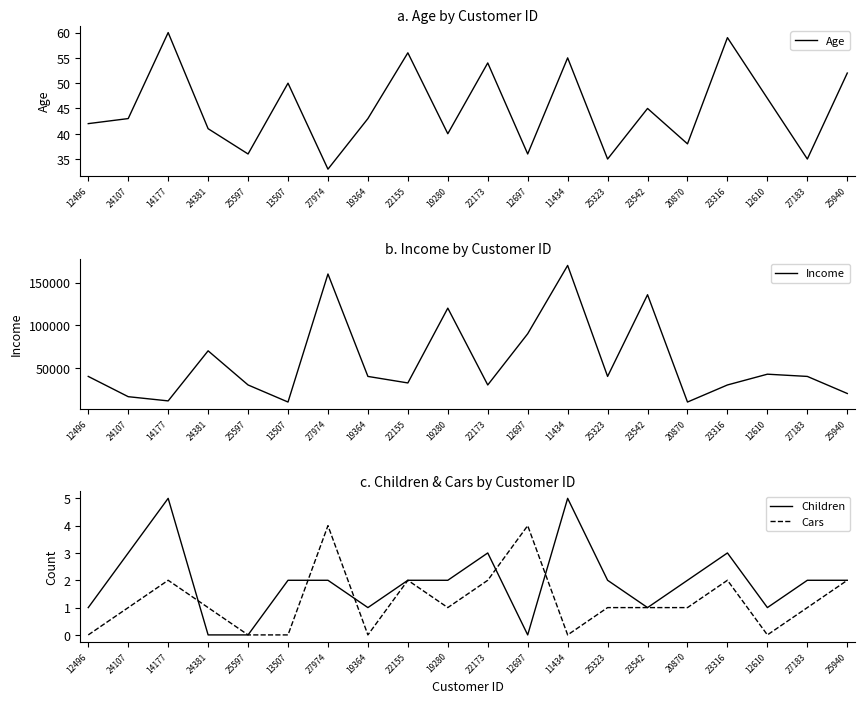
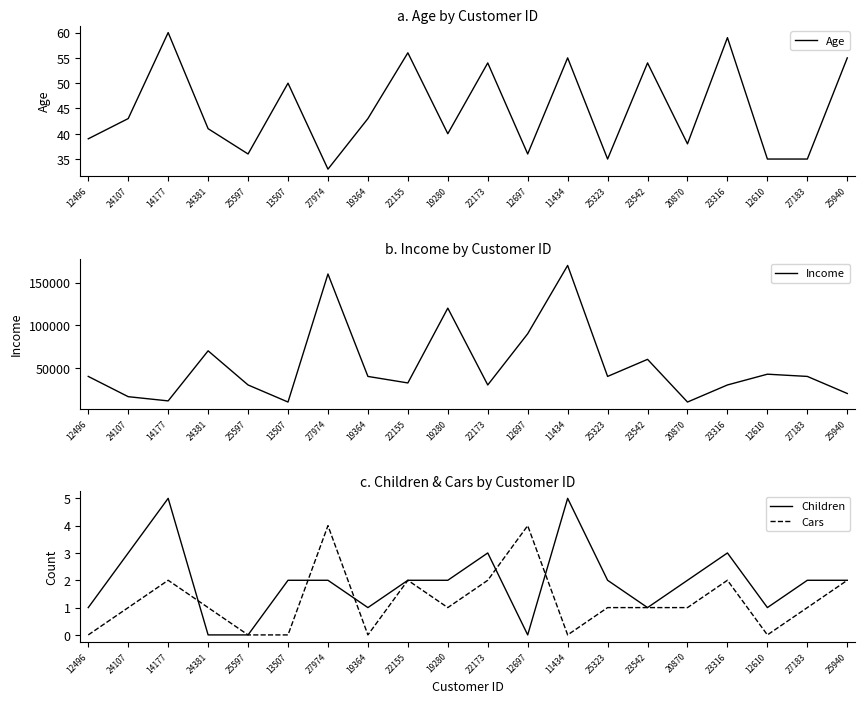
  {
    "a. Age by Customer ID": {
-     "12496": 42,
+     "12496": 39,
      "24107": 43,
      "14177": 60,
      "24381": 41,
      "25597": 36,
      "13507": 50,
      "27974": 33,
      "19364": 43,
      "22155": 56,
      "19280": 40,
      "22173": 54,
      "12697": 36,
      "11434": 55,
      "25323": 35,
-     "23542": 45,
+     "23542": 54,
      "20870": 38,
      "23316": 59,
-     "12610": 47,
+     "12610": 35,
      "27183": 35,
-     "25940": 52
+     "25940": 55
    },
    "b. Income by Customer ID": {
      "12496": 40000,
      "24107": 20000,
      "14177": 10000,
      "24381": 70000,
      "25597": 30000,
      "13507": 10000,
      "27974": 160000,
      "19364": 40000,
      "22155": 30000,
      "19280": 120000,
      "22173": 30000,
      "12697": 90000,
      "11434": 170000,
      "25323": 40000,
-     "23542": 140000,
+     "23542": 60000,
      "20870": 10000,
      "23316": 30000,
      "12610": 40000,
      "27183": 40000,
      "25940": 20000
    }
  }
